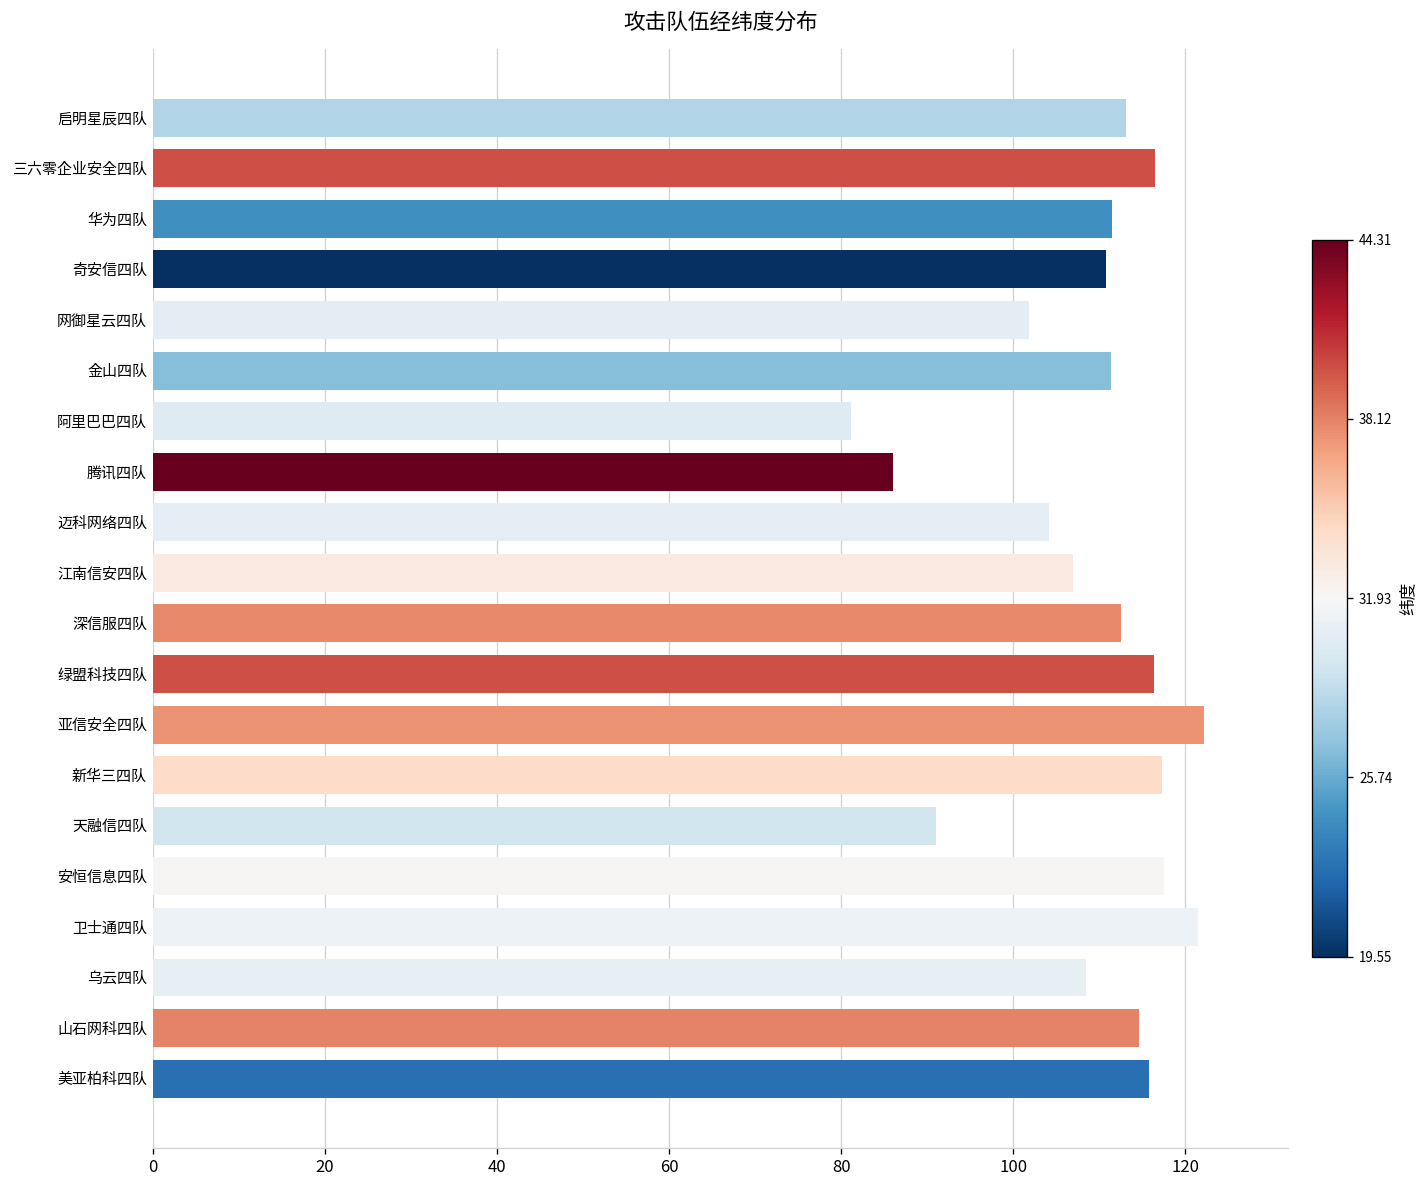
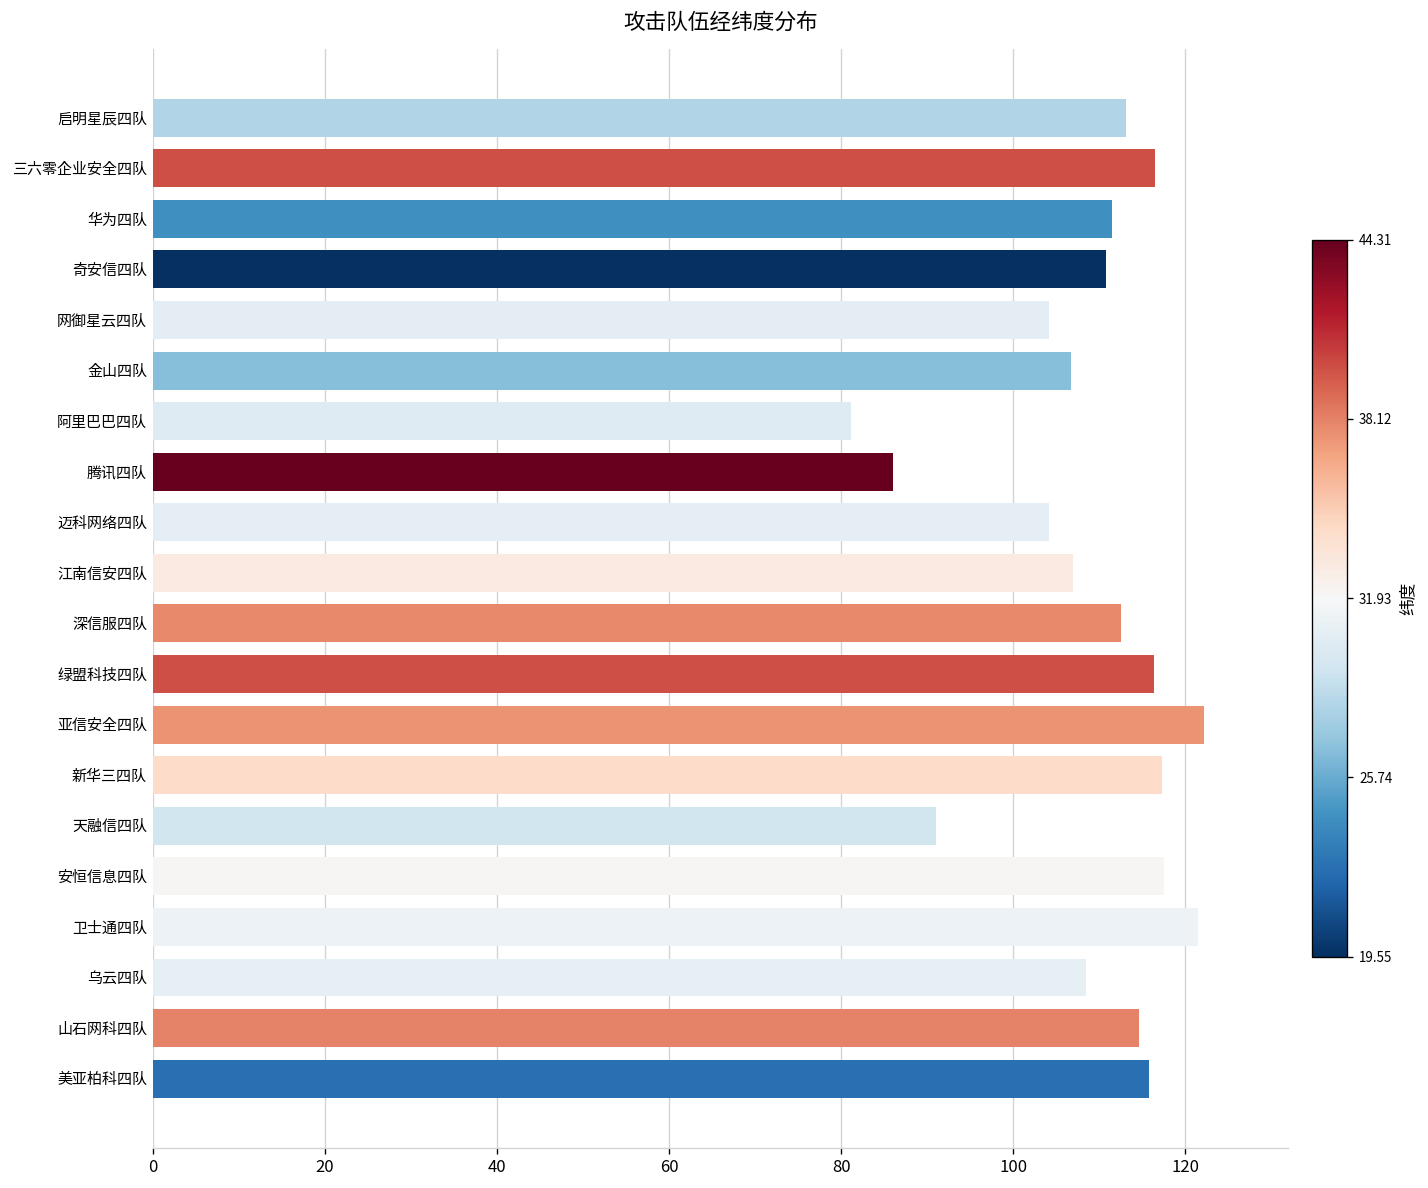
  {
    "启明星辰四队": 113,
    "三六零企业安全四队": 116,
    "华为四队": 112,
    "奇安信四队": 111,
-   "网御星云四队": 102,
-   "金山四队": 111,
+   "网御星云四队": 104,
+   "金山四队": 107,
    "阿里巴巴四队": 81,
    "腾讯四队": 86,
    "迈科网络四队": 104,
    "江南信安四队": 107,
    "深信服四队": 113,
    "绿盟科技四队": 116,
    "亚信安全四队": 122,
    "新华三四队": 117,
    "天融信四队": 91,
    "安恒信息四队": 118,
    "卫士通四队": 121,
    "乌云四队": 108,
    "山石网科四队": 115,
    "美亚柏科四队": 116
  }
